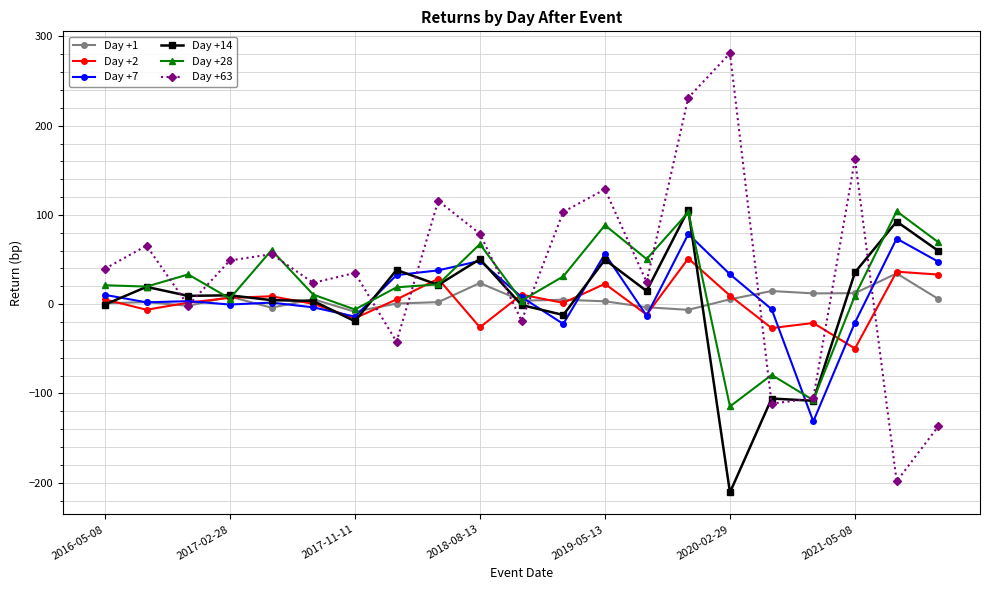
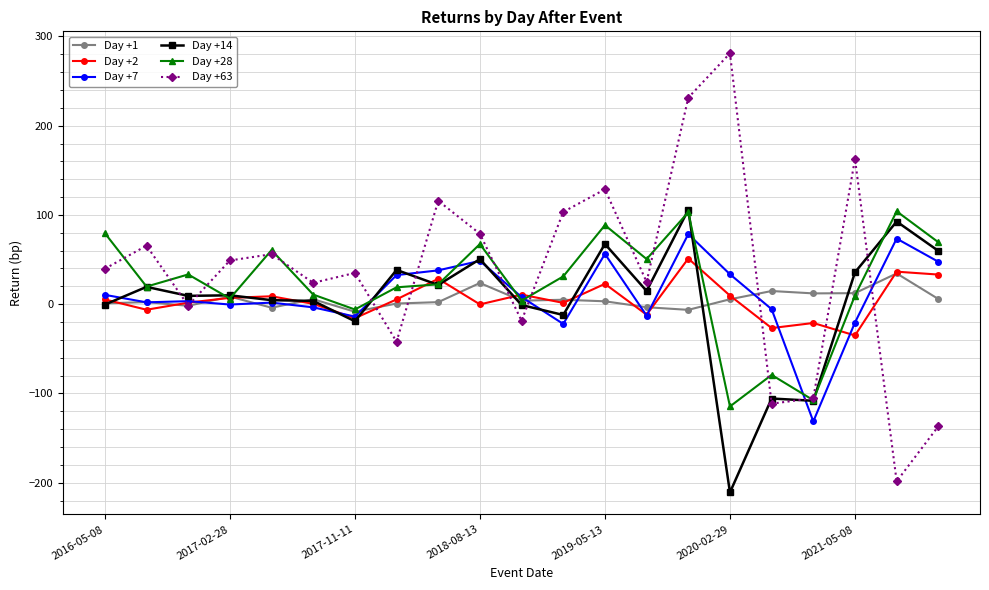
  {
    "Day +1": {
      "2018-08-13": 20,
      "2019-05-13": 0,
      "2020-02-29": 10
    },
    "Day +2": {
      "2016-05-08": 10,
-     "2018-08-13": -30,
+     "2018-08-13": 0,
      "2019-05-13": 20,
      "2020-02-29": 10,
-     "2021-05-08": -50
+     "2021-05-08": -40
    },
    "Day +7": {
      "2016-05-08": 10,
      "2017-02-28": 0,
      "2019-05-13": 60,
      "2020-02-29": 30,
      "2021-05-08": -20
    },
    "Day +14": {
      "2017-11-11": -20,
-     "2019-05-13": 50,
+     "2019-05-13": 70,
      "2020-02-29": -210,
      "2021-05-08": 40
    },
    "Day +28": {
-     "2016-05-08": 20,
+     "2016-05-08": 80,
      "2018-08-13": 70,
      "2019-05-13": 90,
      "2020-02-29": -110
    },
    "Day +63": {
      "2016-05-08": 40,
      "2017-02-28": 50,
      "2017-11-11": 40,
      "2018-08-13": 80,
      "2019-05-13": 130,
      "2020-02-29": 280,
      "2021-05-08": 160
    }
  }
